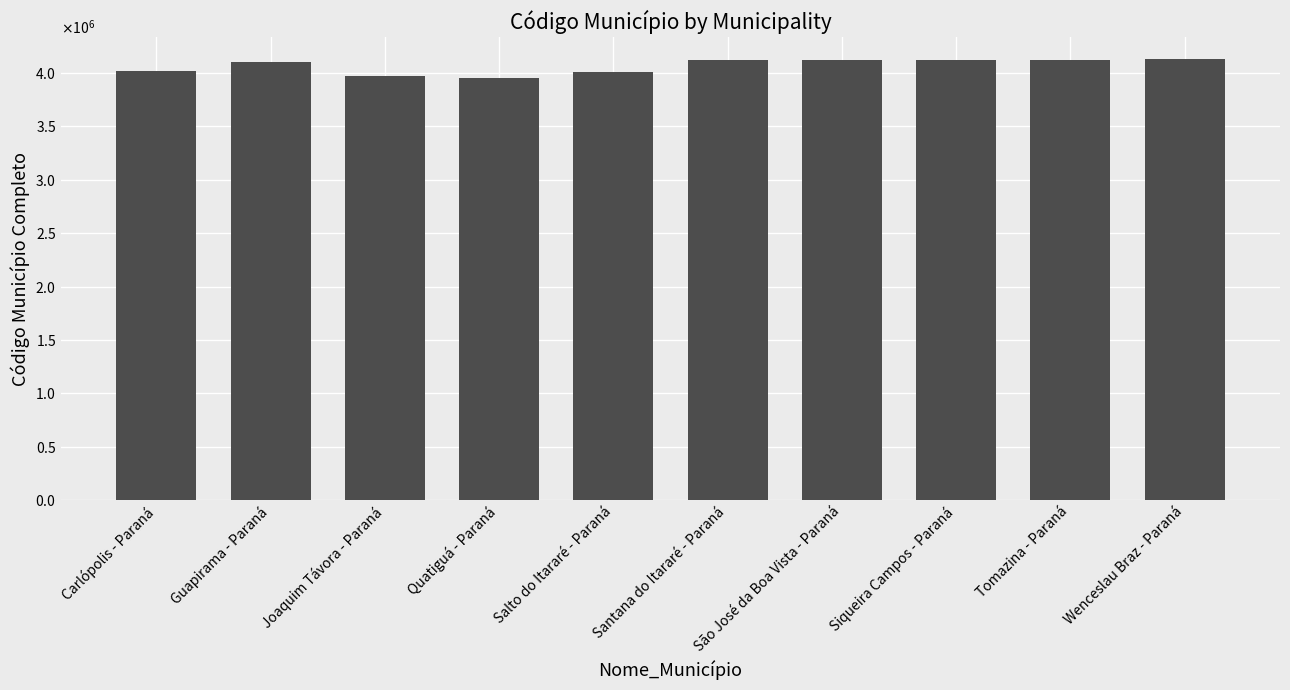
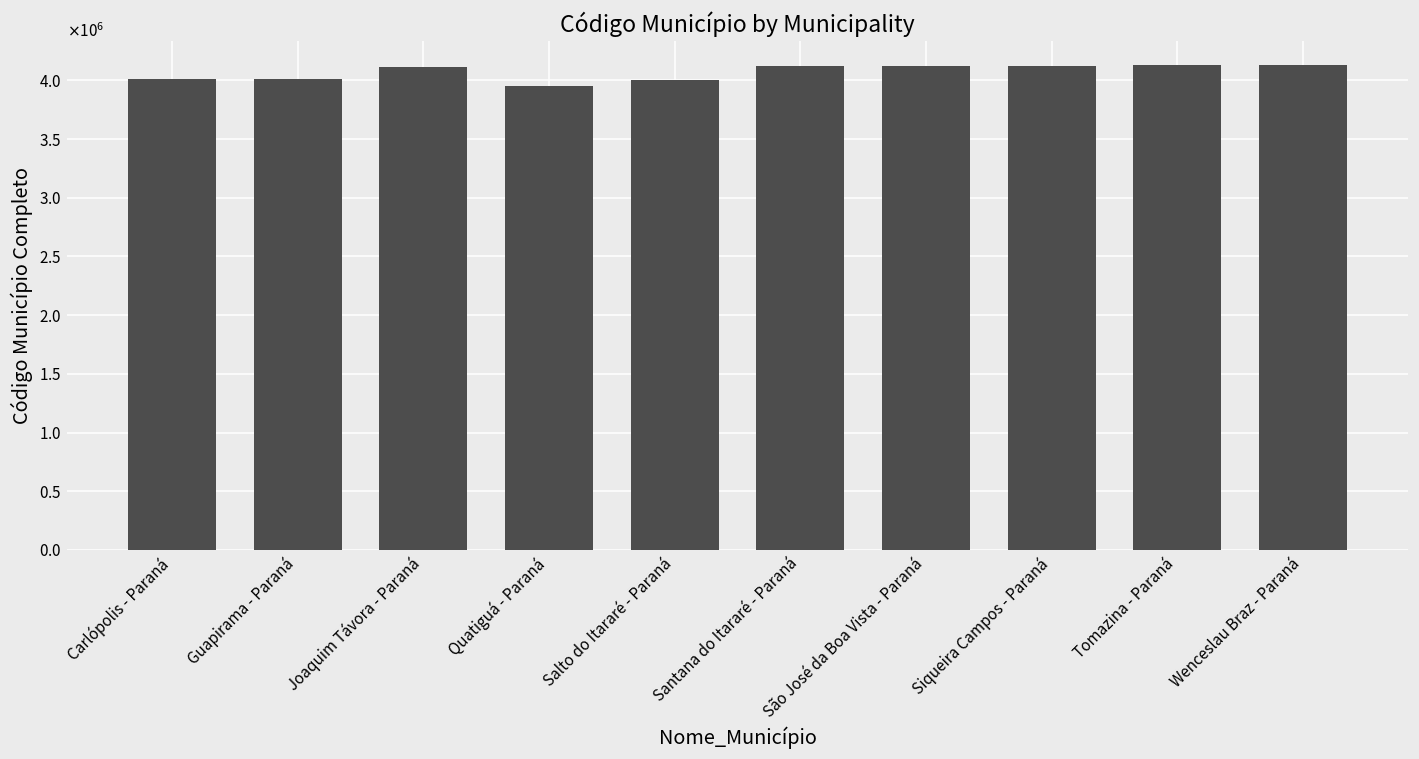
  {
    "Carlópolis - Paraná": 4020000,
-   "Guapirama - Paraná": 4110000,
-   "Joaquim Távora - Paraná": 3970000,
+   "Guapirama - Paraná": 4010000,
+   "Joaquim Távora - Paraná": 4110000,
    "Quatiguá - Paraná": 3950000,
    "Salto do Itararé - Paraná": 4010000,
    "Santana do Itararé - Paraná": 4120000,
    "São José da Boa Vista - Paraná": 4130000,
    "Siqueira Campos - Paraná": 4130000,
    "Tomazina - Paraná": 4130000,
    "Wenceslau Braz - Paraná": 4130000
  }
